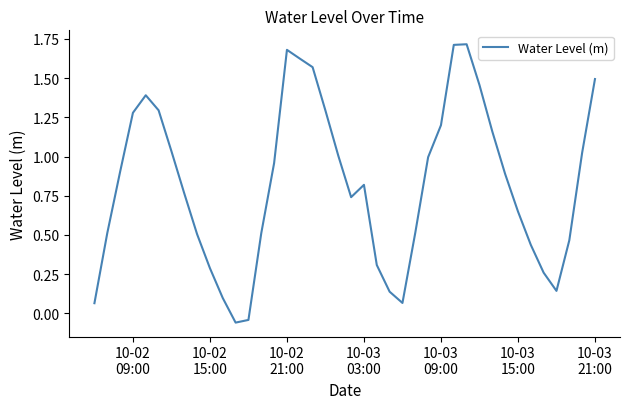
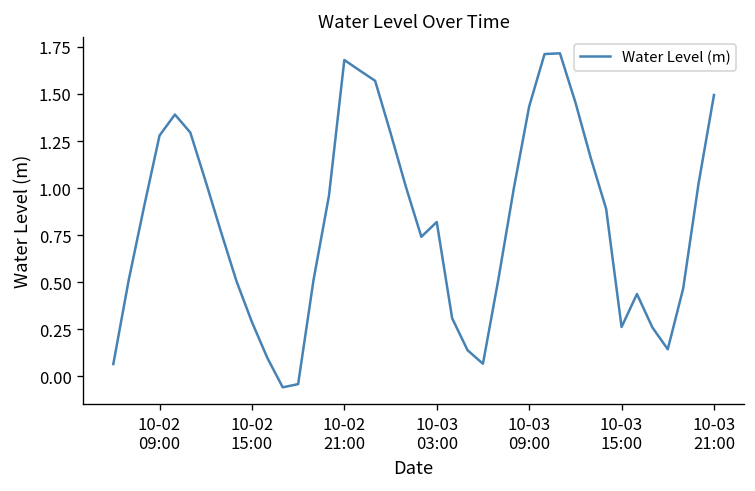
  {
    "10-02 09:00": 1.28,
    "10-02 15:00": 0.29,
    "10-02 21:00": 1.68,
    "10-03 03:00": 0.82,
-   "10-03 09:00": 1.20,
-   "10-03 15:00": 0.65,
+   "10-03 09:00": 1.43,
+   "10-03 15:00": 0.26,
    "10-03 21:00": 1.49
  }
